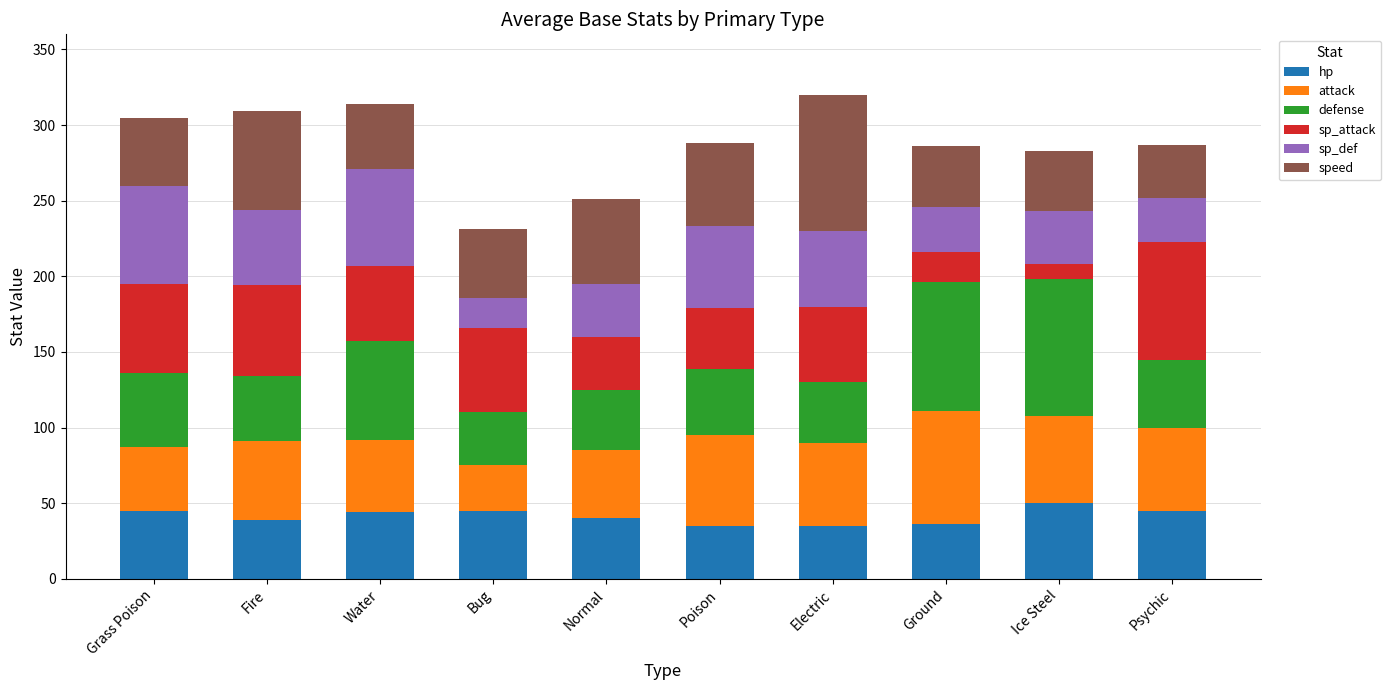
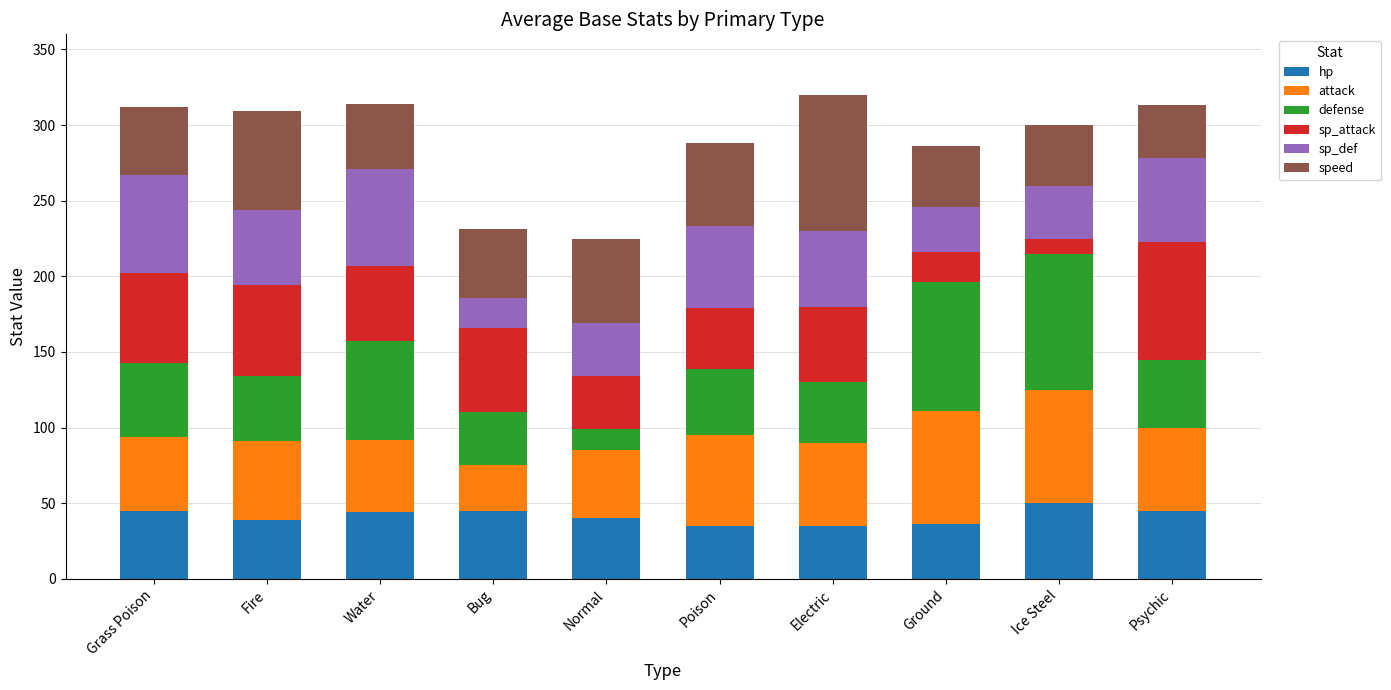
  {
    "hp": {
      "Grass Poison": 45,
      "Fire": 39,
      "Water": 44,
      "Bug": 45,
      "Normal": 40,
      "Poison": 35,
      "Electric": 35,
      "Ground": 36,
      "Ice Steel": 50,
      "Psychic": 45
    },
    "attack": {
-     "Grass Poison": 42,
+     "Grass Poison": 49,
      "Fire": 52,
      "Water": 48,
      "Bug": 30,
      "Normal": 45,
      "Poison": 60,
      "Electric": 55,
      "Ground": 75,
-     "Ice Steel": 58,
+     "Ice Steel": 75,
      "Psychic": 55
    },
    "defense": {
      "Grass Poison": 49,
      "Fire": 43,
      "Water": 65,
      "Bug": 35,
-     "Normal": 40,
+     "Normal": 14,
      "Poison": 44,
      "Electric": 40,
      "Ground": 85,
      "Ice Steel": 90,
      "Psychic": 45
    },
    "sp_attack": {
      "Grass Poison": 59,
      "Fire": 60,
      "Water": 50,
      "Bug": 56,
      "Normal": 35,
      "Poison": 40,
      "Electric": 50,
      "Ground": 20,
      "Ice Steel": 10,
      "Psychic": 78
    },
    "sp_def": {
      "Grass Poison": 65,
      "Fire": 50,
      "Water": 64,
      "Bug": 20,
      "Normal": 35,
      "Poison": 54,
      "Electric": 50,
      "Ground": 30,
      "Ice Steel": 35,
-     "Psychic": 29
+     "Psychic": 55
    },
    "speed": {
      "Grass Poison": 45,
      "Fire": 65,
      "Water": 43,
      "Bug": 45,
      "Normal": 56,
      "Poison": 55,
      "Electric": 90,
      "Ground": 40,
      "Ice Steel": 40,
      "Psychic": 35
    }
  }
